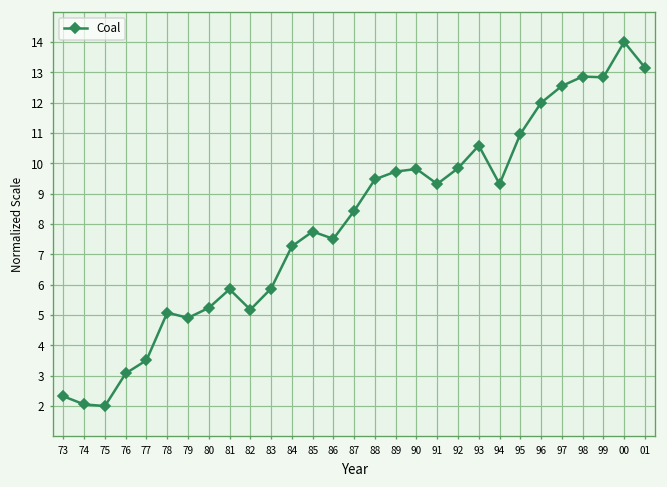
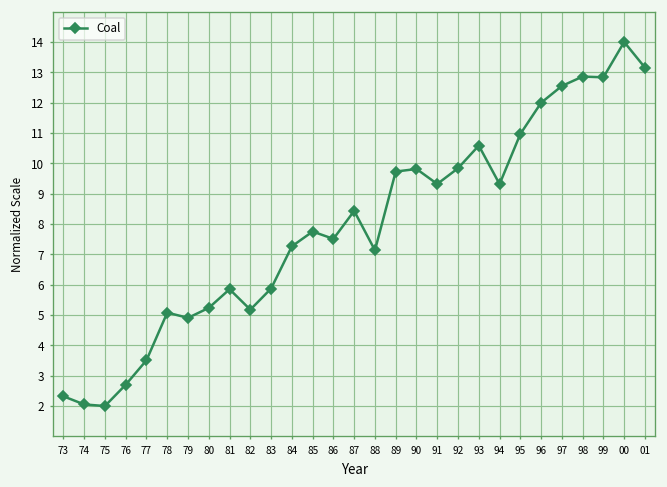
  {
    "73": 2.3,
    "74": 2.1,
    "75": 2.0,
-   "76": 3.1,
+   "76": 2.7,
    "77": 3.5,
    "78": 5.1,
    "79": 4.9,
    "80": 5.2,
    "81": 5.8,
    "82": 5.2,
    "83": 5.9,
    "84": 7.3,
    "85": 7.8,
    "86": 7.5,
    "87": 8.4,
-   "88": 9.5,
+   "88": 7.1,
    "89": 9.7,
    "90": 9.8,
    "91": 9.3,
    "92": 9.8,
    "93": 10.6,
    "94": 9.3,
    "95": 11.0,
    "96": 12.0,
    "97": 12.6,
    "98": 12.9,
    "99": 12.8,
    "00": 14.0,
    "01": 13.2
  }
